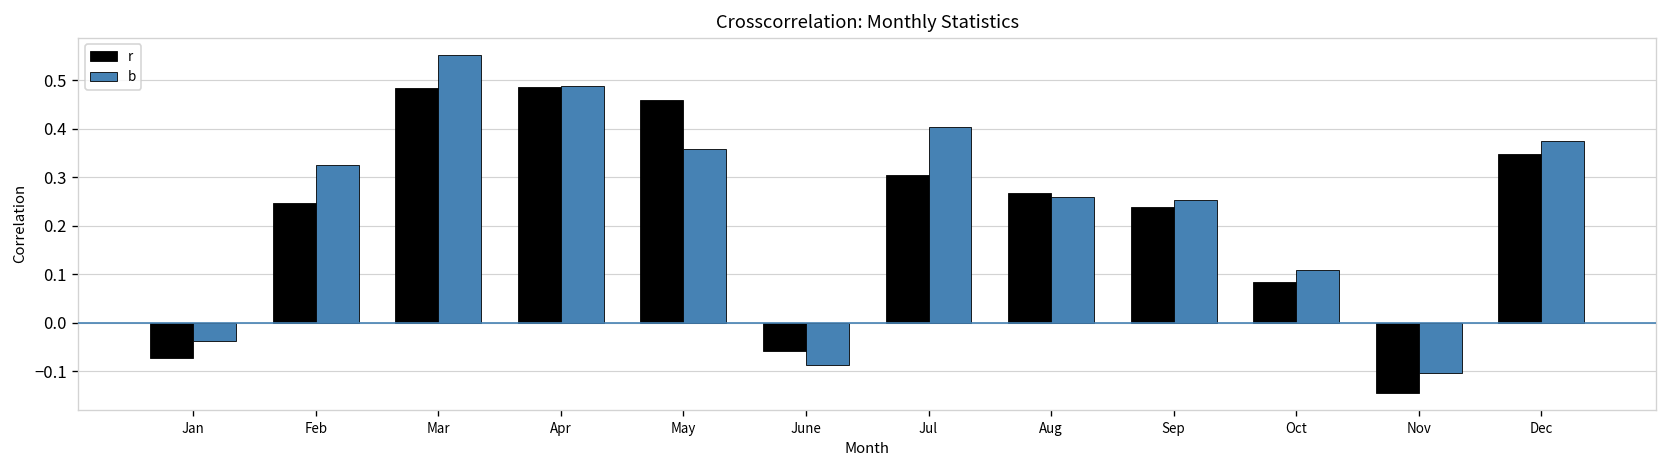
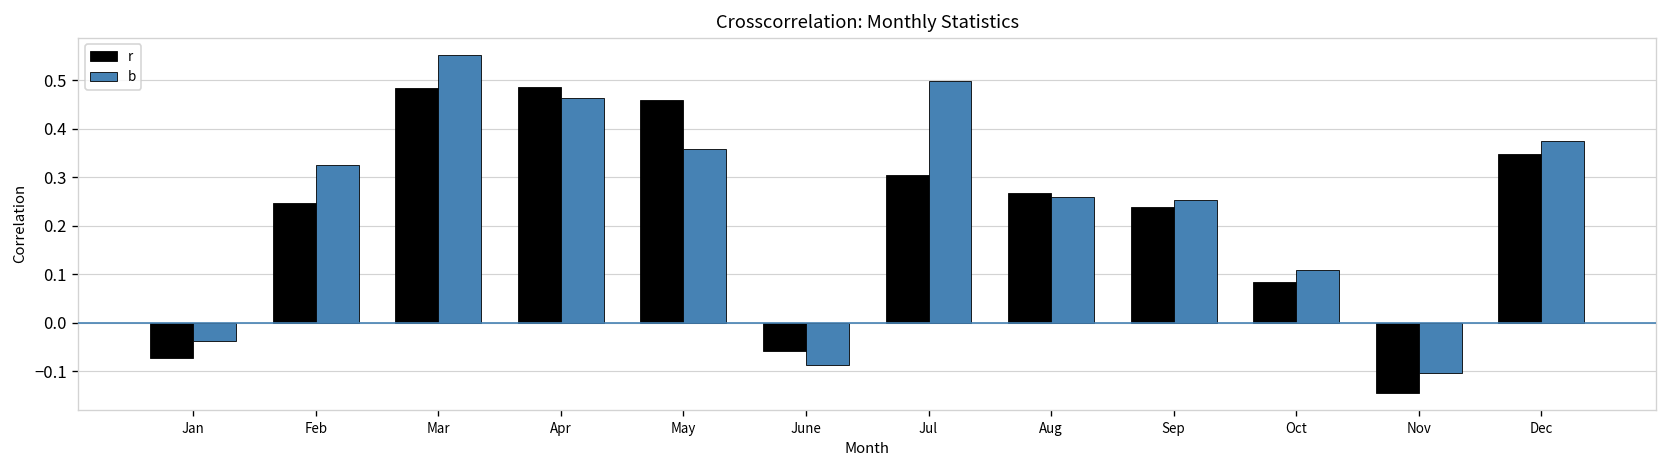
  {
    "r": {
      "Jan": -0.07,
      "Feb": 0.25,
      "Mar": 0.48,
      "Apr": 0.49,
      "May": 0.46,
      "June": -0.06,
      "Jul": 0.31,
      "Aug": 0.27,
      "Sep": 0.24,
      "Oct": 0.08,
      "Nov": -0.15,
      "Dec": 0.35
    },
    "b": {
      "Jan": -0.04,
      "Feb": 0.33,
      "Mar": 0.55,
-     "Apr": 0.49,
+     "Apr": 0.46,
      "May": 0.36,
      "June": -0.09,
-     "Jul": 0.40,
+     "Jul": 0.50,
      "Aug": 0.26,
      "Sep": 0.25,
      "Oct": 0.11,
      "Nov": -0.10,
      "Dec": 0.37
    }
  }
